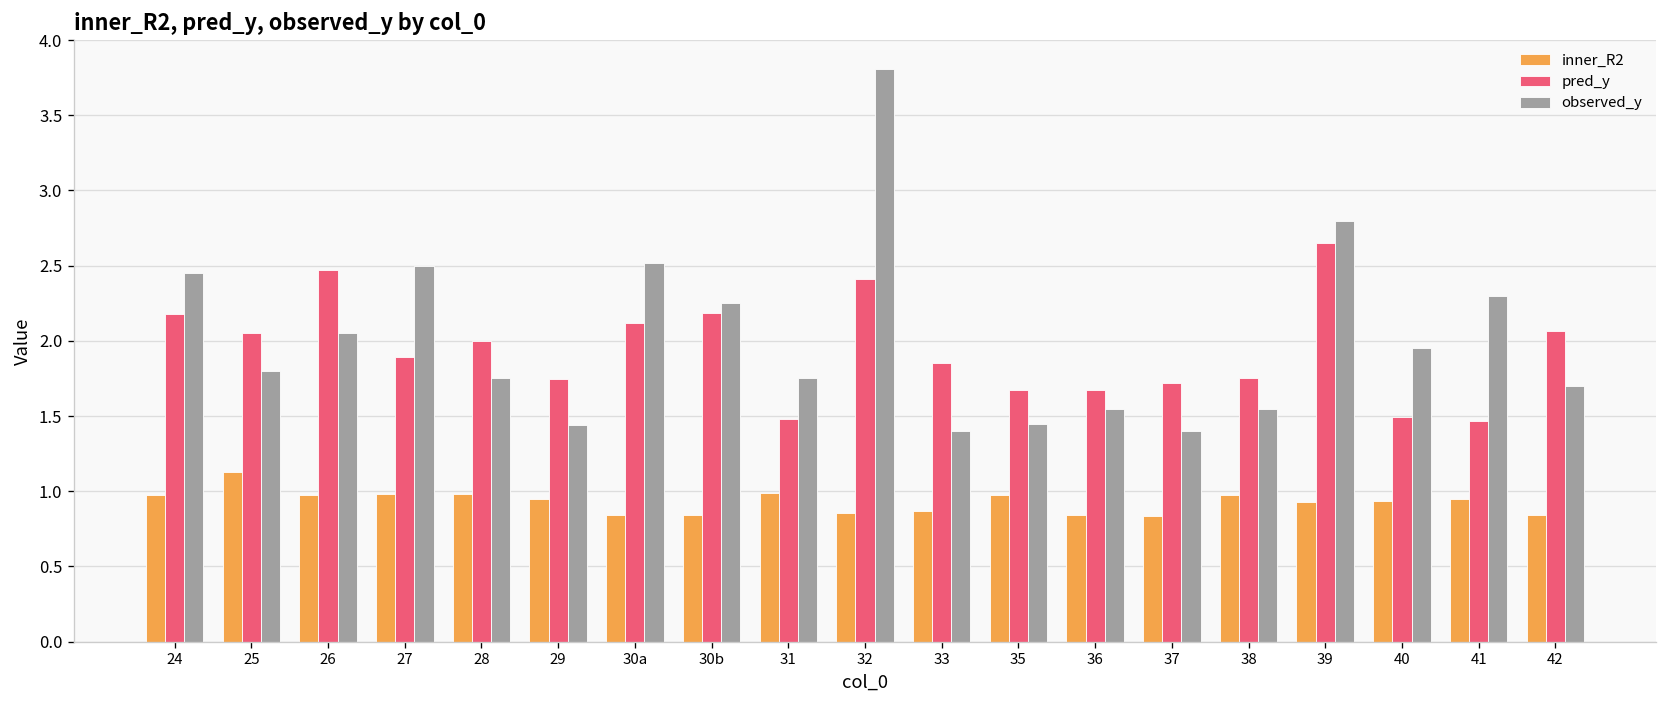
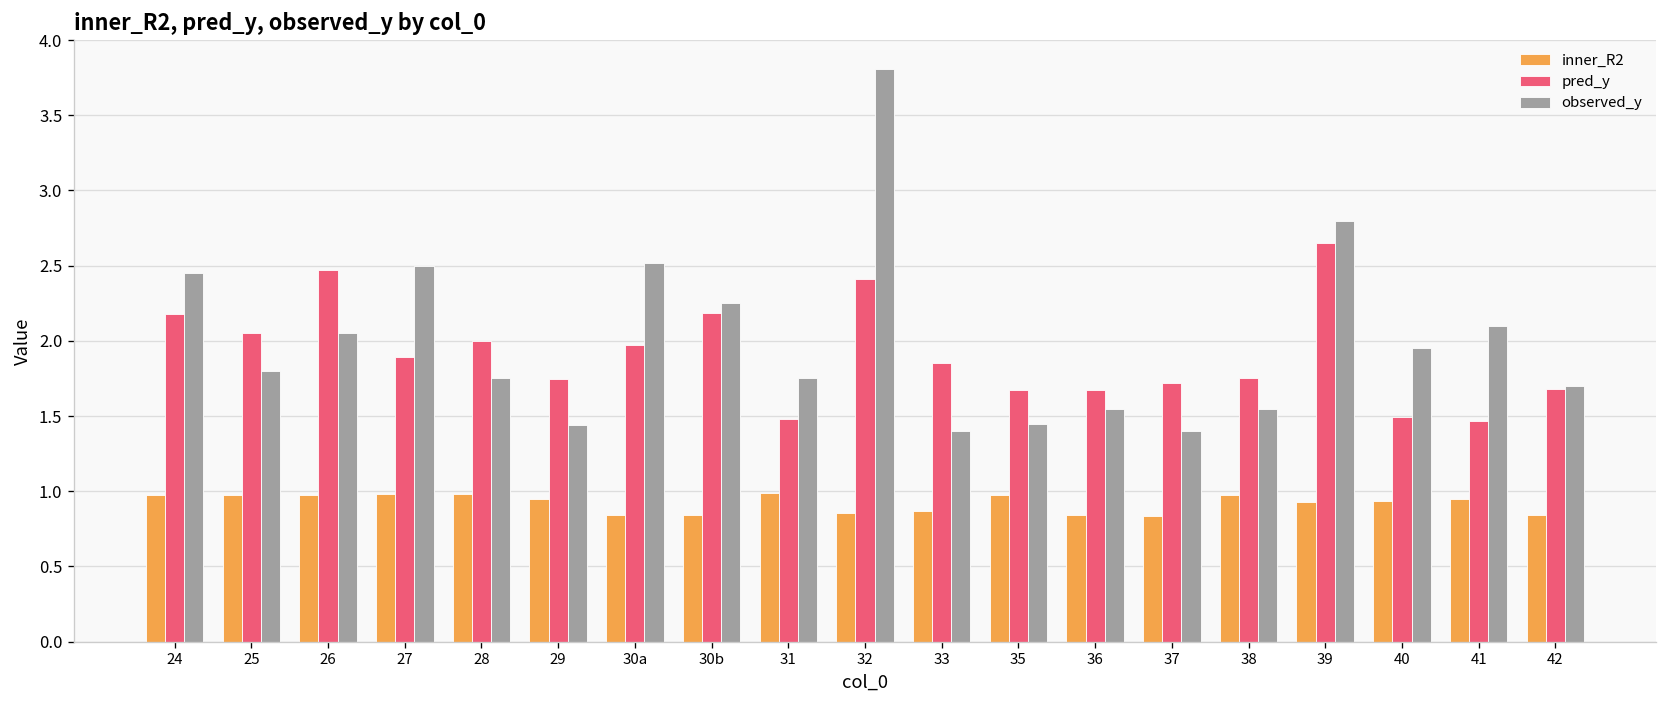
  {
    "inner_R2": {
      "24": 0.98,
-     "25": 1.13,
+     "25": 0.98,
      "26": 0.98,
      "27": 0.98,
      "28": 0.98,
      "29": 0.95,
      "30a": 0.84,
      "30b": 0.84,
      "31": 0.99,
      "32": 0.85,
      "33": 0.87,
      "35": 0.98,
      "36": 0.84,
      "37": 0.84,
      "38": 0.98,
      "39": 0.93,
      "40": 0.93,
      "41": 0.95,
      "42": 0.84
    },
    "pred_y": {
      "24": 2.18,
      "25": 2.05,
      "26": 2.47,
      "27": 1.89,
      "28": 2.00,
      "29": 1.75,
-     "30a": 2.12,
+     "30a": 1.97,
      "30b": 2.18,
      "31": 1.48,
      "32": 2.41,
      "33": 1.85,
      "35": 1.67,
      "36": 1.67,
      "37": 1.72,
      "38": 1.76,
      "39": 2.65,
      "40": 1.49,
      "41": 1.47,
-     "42": 2.06
+     "42": 1.68
    },
    "observed_y": {
      "24": 2.45,
      "25": 1.8,
      "26": 2.05,
      "27": 2.5,
      "28": 1.75,
      "29": 1.44,
      "30a": 2.52,
      "30b": 2.25,
      "31": 1.75,
      "32": 3.8,
      "33": 1.4,
      "35": 1.45,
      "36": 1.55,
      "37": 1.4,
      "38": 1.55,
      "39": 2.8,
      "40": 1.95,
-     "41": 2.3,
+     "41": 2.1,
      "42": 1.7
    }
  }
